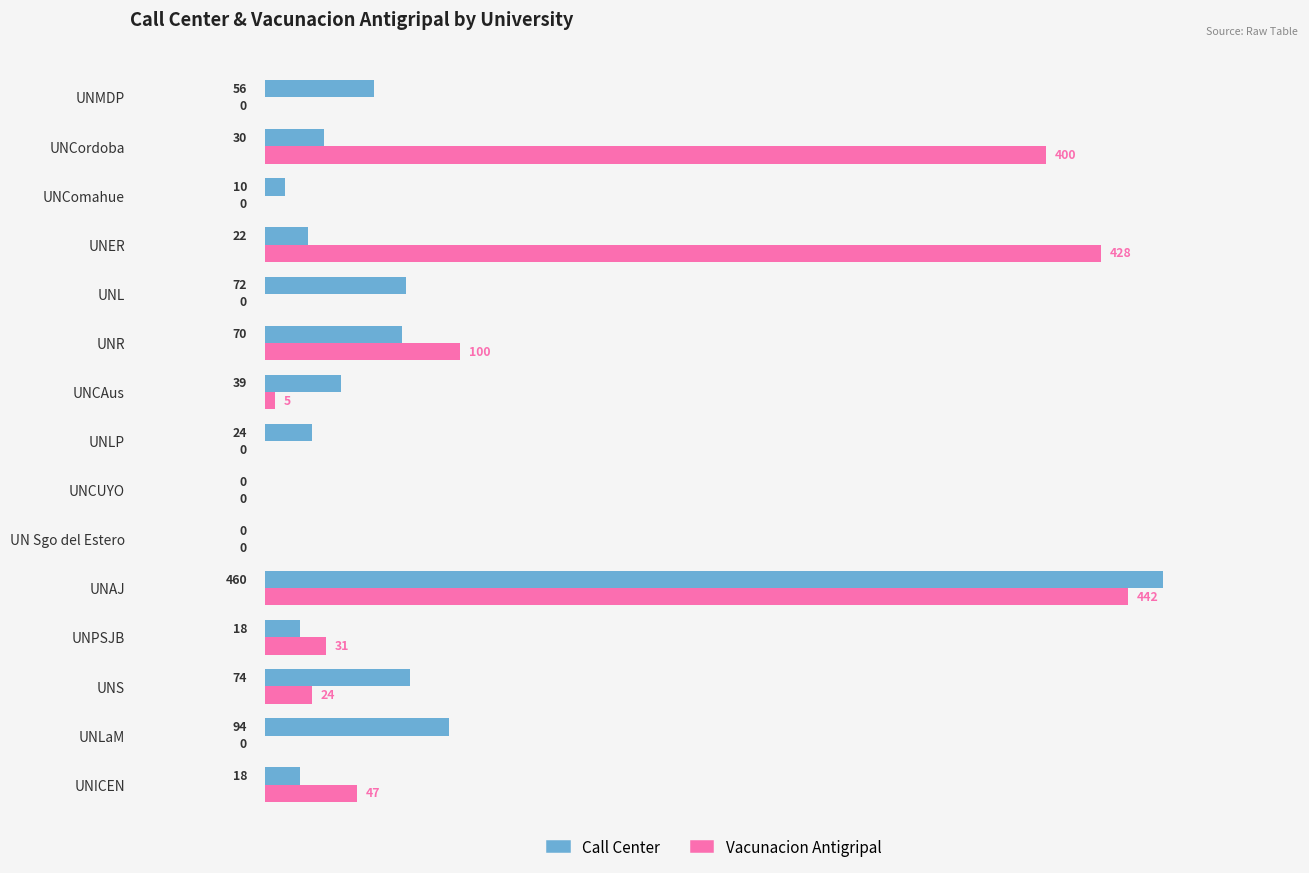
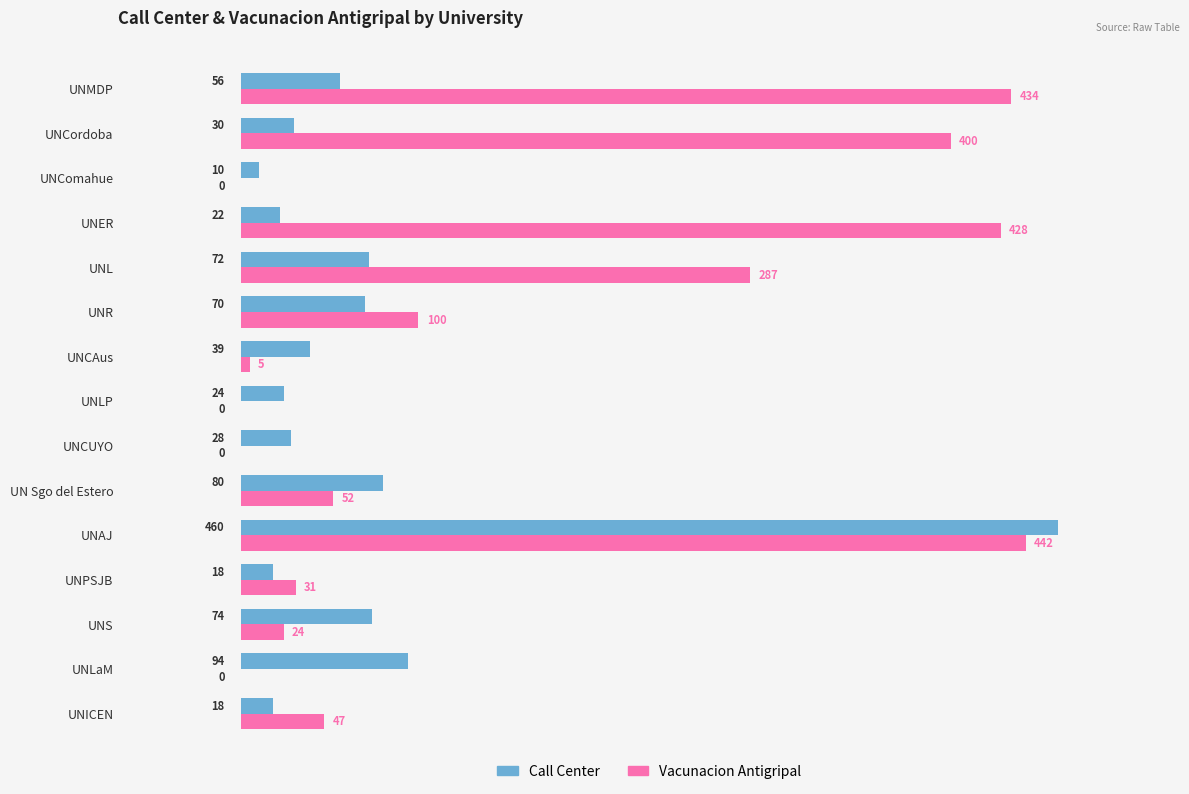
  {
    "Call Center": {
-     "UNCUYO": 0,
-     "UN Sgo del Estero": 0
+     "UNCUYO": 28,
+     "UN Sgo del Estero": 80
    },
    "Vacunacion Antigripal": {
-     "UNMDP": 0,
+     "UNMDP": 434,
      "UNCordoba": 400,
      "UNComahue": 0,
      "UNER": 428,
-     "UNL": 0,
+     "UNL": 287,
      "UNR": 100,
      "UNCAus": 5,
      "UNLP": 0,
      "UNCUYO": 0,
-     "UN Sgo del Estero": 0,
+     "UN Sgo del Estero": 52,
      "UNAJ": 442,
      "UNPSJB": 31,
      "UNS": 24,
      "UNLaM": 0,
      "UNICEN": 47
    }
  }
